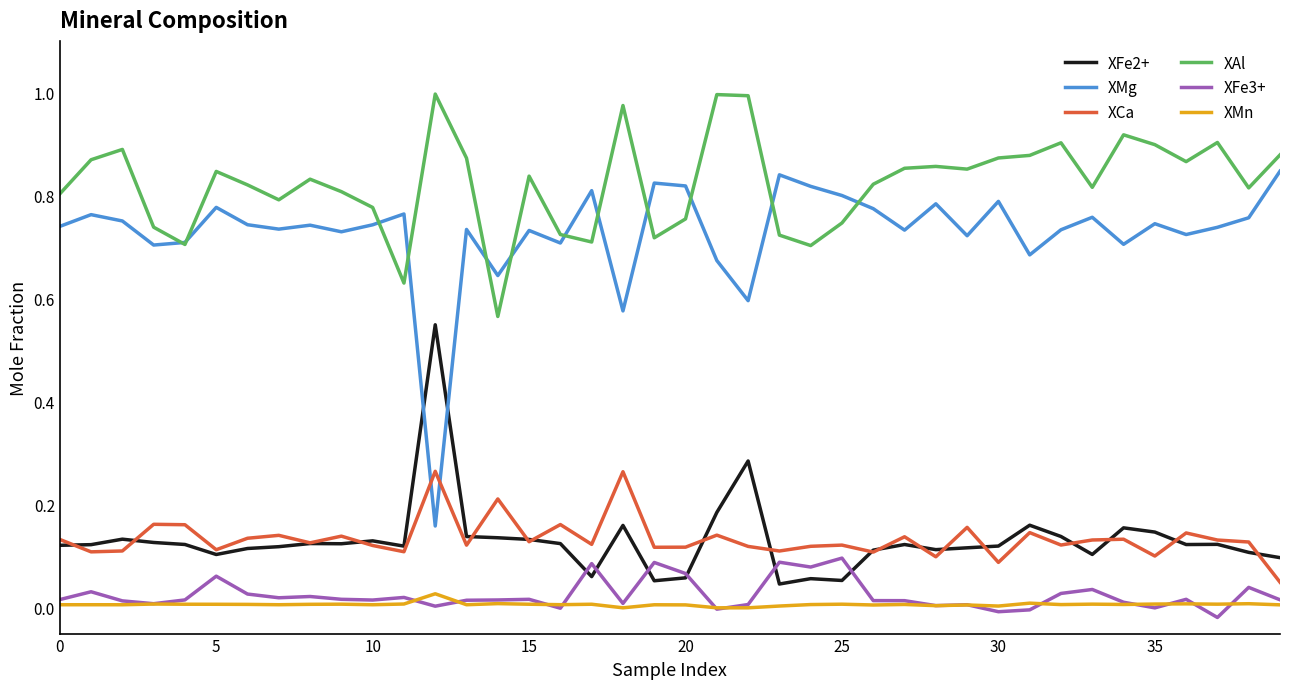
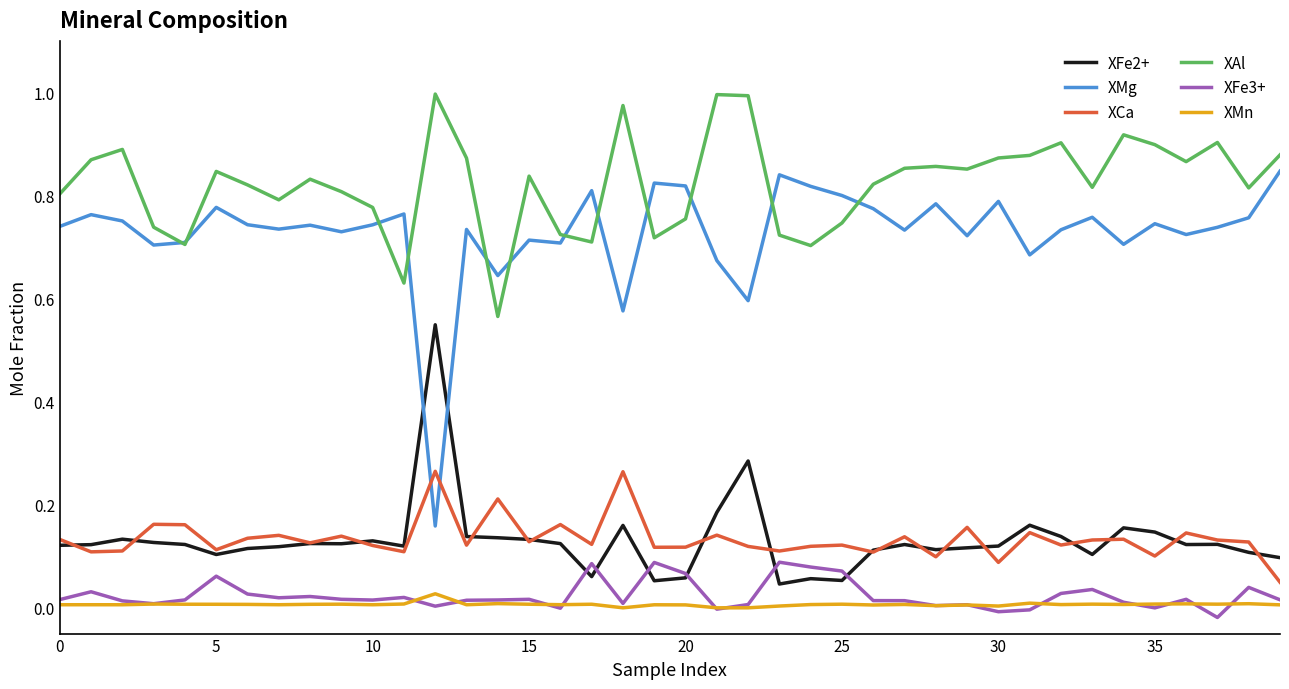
  {
    "XFe2+": {
      "0": 0.12,
      "5": 0.10,
      "10": 0.13,
      "20": 0.06,
      "25": 0.05,
      "30": 0.12,
      "35": 0.15
    },
    "XMg": {
      "0": 0.74,
      "5": 0.78,
      "10": 0.74,
-     "15": 0.73,
+     "15": 0.71,
      "20": 0.82,
      "25": 0.80,
      "30": 0.79,
      "35": 0.75
    },
    "XCa": {
      "0": 0.13,
      "5": 0.11,
      "10": 0.12,
      "20": 0.12,
      "25": 0.12,
      "30": 0.09,
      "35": 0.10
    },
    "XAl": {
      "0": 0.80,
      "5": 0.85,
      "10": 0.78,
      "15": 0.84,
      "20": 0.75,
      "25": 0.75,
      "30": 0.87,
      "35": 0.90
    },
    "XFe3+": {
      "0": 0.02,
      "5": 0.06,
      "10": 0.02,
      "15": 0.02,
      "20": 0.07,
-     "25": 0.10,
+     "25": 0.07,
      "30": -0.01,
      "35": 0.00
    },
    "XMn": {
      "0": 0.01,
      "5": 0.01,
      "10": 0.01,
      "15": 0.01,
      "20": 0.01,
      "25": 0.01,
      "30": 0.00,
      "35": 0.01
    }
  }
